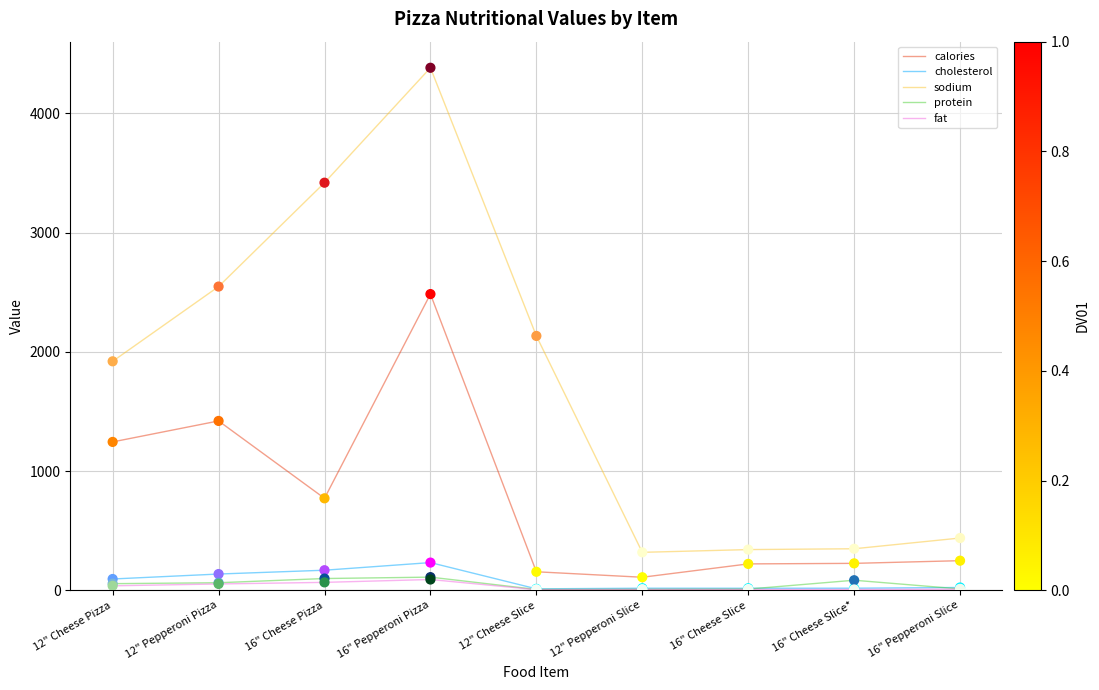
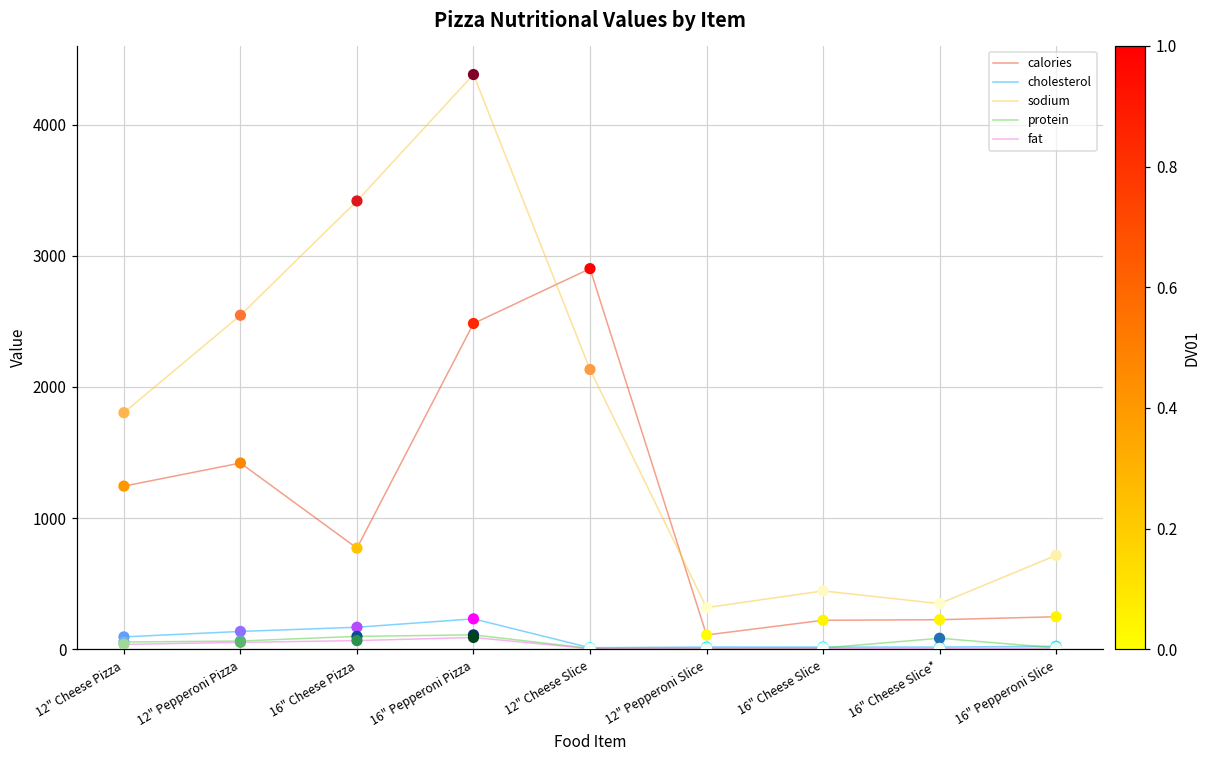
  {
    "calories": {
      "12\" Cheese Pizza": 1240,
      "12\" Pepperoni Pizza": 1420,
      "16\" Cheese Pizza": 770,
      "16\" Pepperoni Pizza": 2480,
-     "12\" Cheese Slice": 160,
+     "12\" Cheese Slice": 2900,
      "12\" Pepperoni Slice": 110,
      "16\" Cheese Slice": 220,
      "16\" Cheese Slice*": 230,
      "16\" Pepperoni Slice": 250
    },
    "cholesterol": {
      "12\" Cheese Pizza": 90,
      "12\" Pepperoni Pizza": 140,
      "16\" Cheese Pizza": 170,
      "16\" Pepperoni Pizza": 230
    },
    "sodium": {
-     "12\" Cheese Pizza": 1920,
+     "12\" Cheese Pizza": 1800,
      "12\" Pepperoni Pizza": 2550,
      "16\" Cheese Pizza": 3420,
      "16\" Pepperoni Pizza": 4380,
      "12\" Cheese Slice": 2130,
      "12\" Pepperoni Slice": 320,
-     "16\" Cheese Slice": 340,
+     "16\" Cheese Slice": 450,
      "16\" Cheese Slice*": 350,
-     "16\" Pepperoni Slice": 440
+     "16\" Pepperoni Slice": 720
    },
    "protein": {
      "16\" Cheese Pizza": 100,
      "16\" Cheese Slice*": 80
    },
    "fat": {
      "16\" Cheese Pizza": 70
    }
  }
